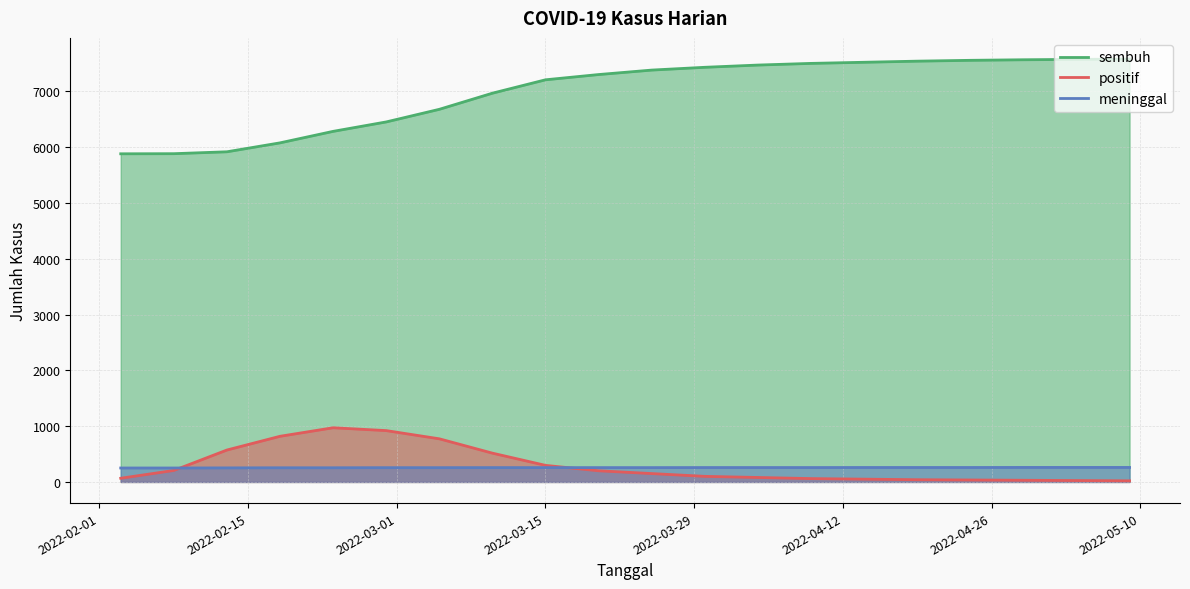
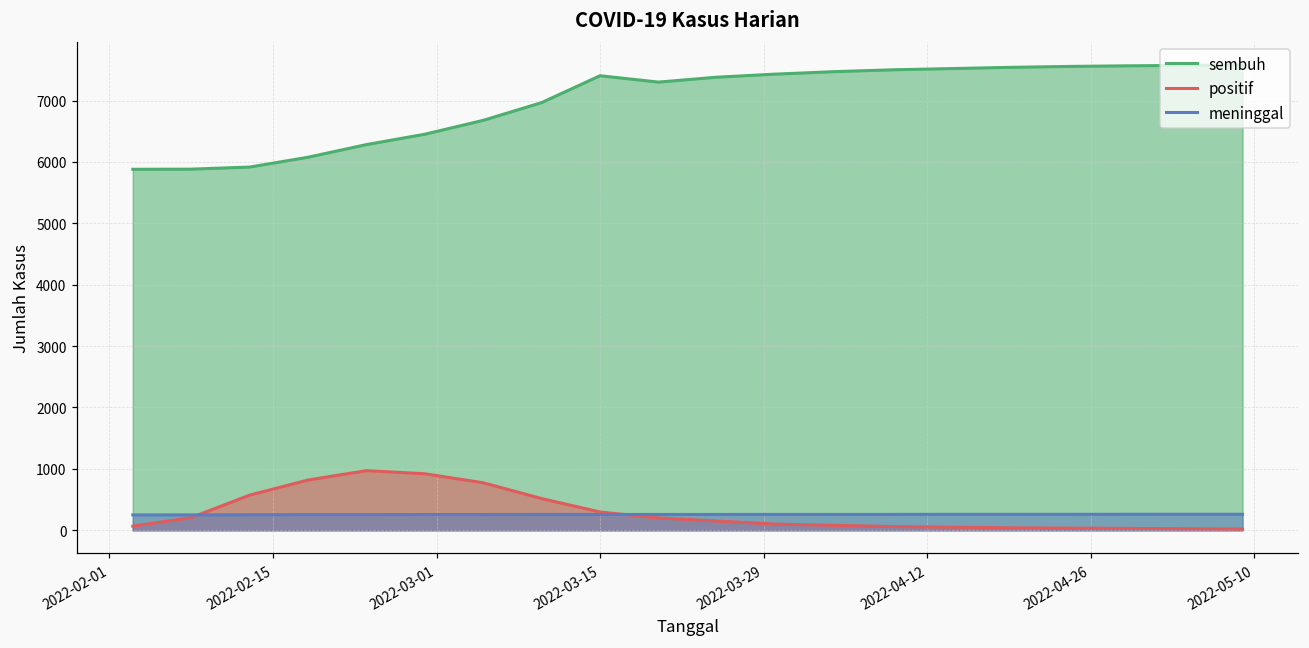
  {
    "sembuh": {
-     "2022-03-15": 7200
+     "2022-03-15": 7400
    }
  }
